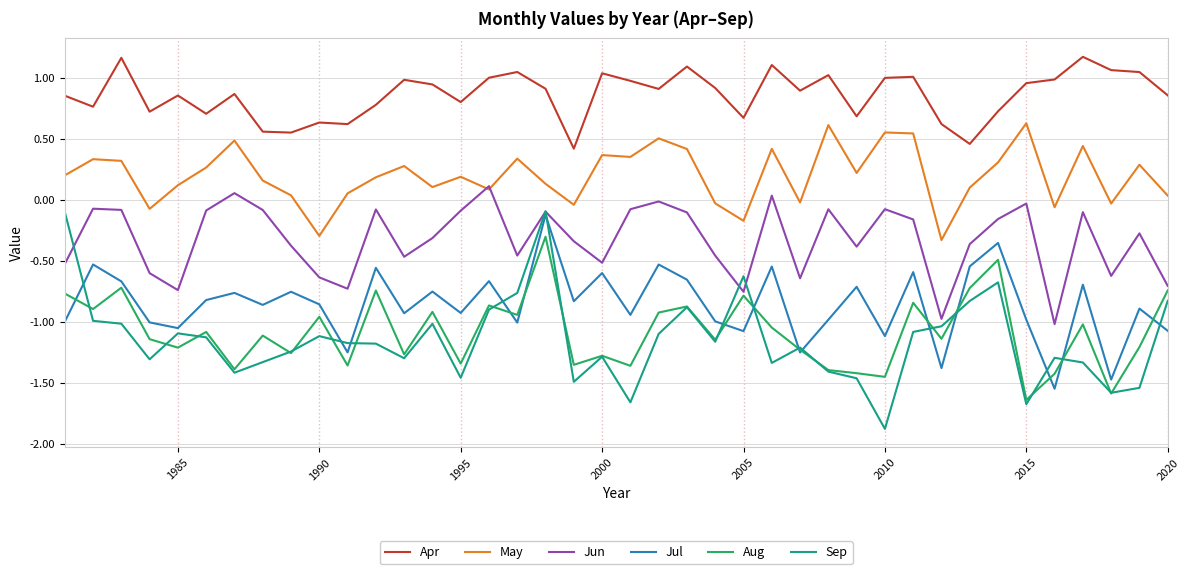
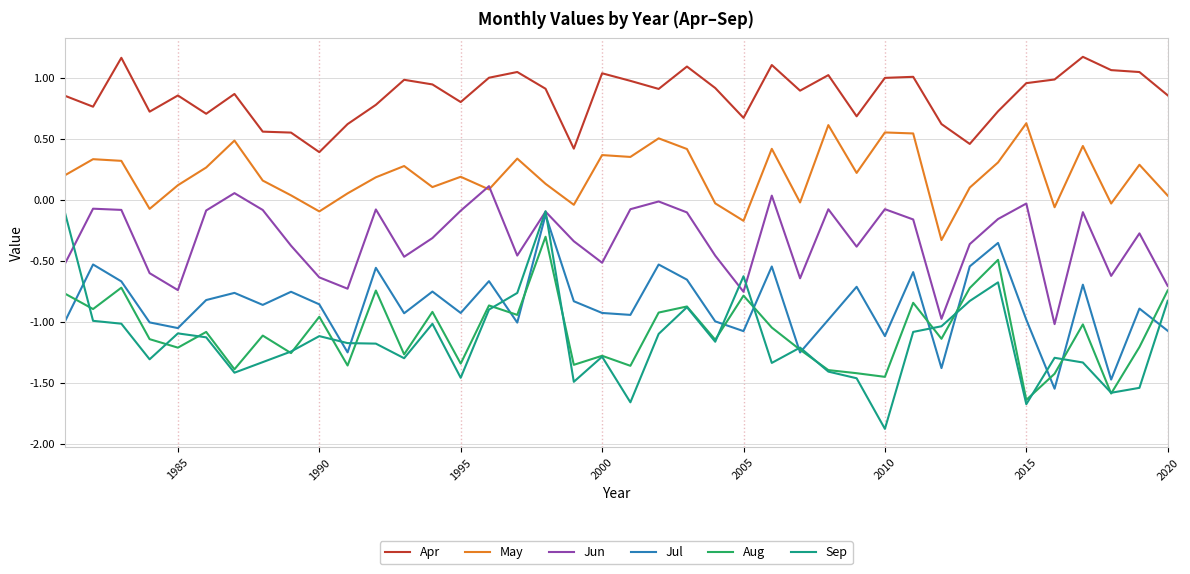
  {
    "Apr": {
      "1985": 0.85,
-     "1990": 0.63,
+     "1990": 0.39,
      "1995": 0.80,
      "2000": 1.04,
      "2005": 0.67,
      "2010": 1.00,
      "2015": 0.95,
      "2020": 0.86
    },
    "May": {
      "1985": 0.12,
-     "1990": -0.30,
+     "1990": -0.10,
      "1995": 0.19,
      "2000": 0.37,
      "2005": -0.17,
      "2010": 0.55,
      "2015": 0.63,
      "2020": 0.03
    },
    "Jun": {
      "1985": -0.74,
      "1990": -0.64,
      "1995": -0.09,
      "2000": -0.52,
      "2005": -0.75,
      "2010": -0.08,
      "2015": -0.03,
      "2020": -0.71
    },
    "Jul": {
      "1985": -1.05,
      "1990": -0.86,
      "1995": -0.93,
-     "2000": -0.60,
+     "2000": -0.93,
      "2005": -1.08,
      "2010": -1.12,
      "2015": -0.98,
      "2020": -1.07
    }
  }
